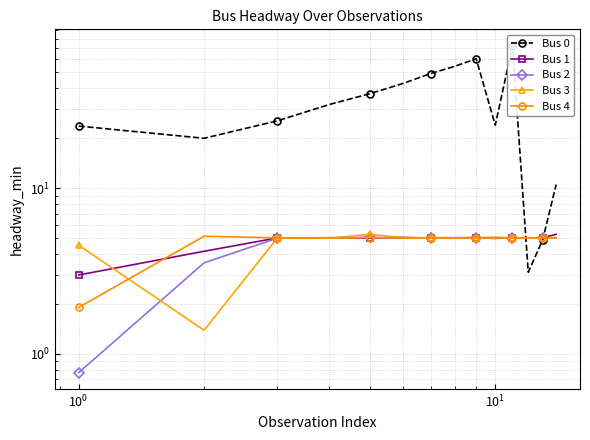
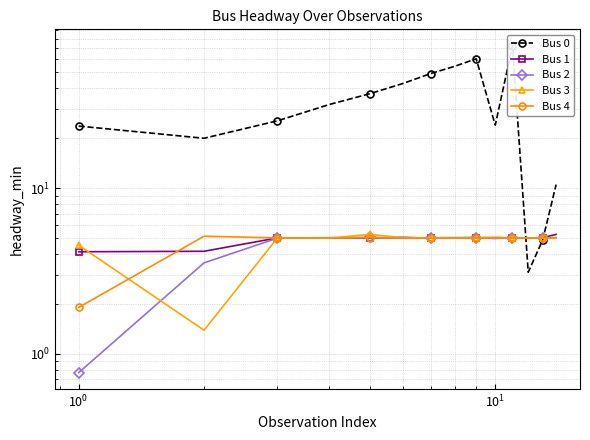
  {
    "Bus 0": {
      "10^0": 24,
      "10^1": 24
    },
    "Bus 1": {
-     "10^0": 3.0
+     "10^0": 4.1
    },
    "Bus 2": {
      "10^0": 0.8
    }
  }
